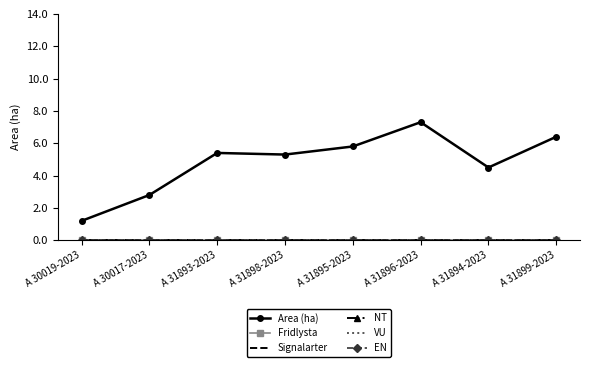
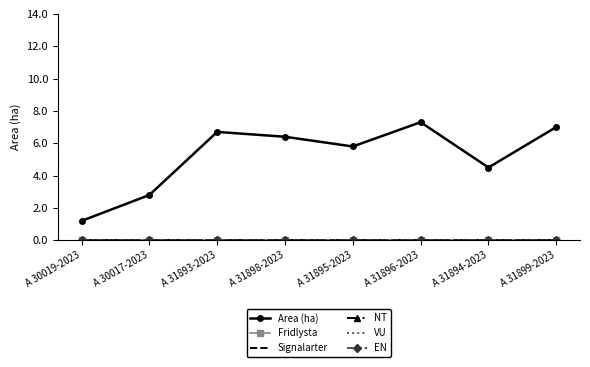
  {
    "Area (ha)": {
      "A 30019-2023": 1.2,
      "A 30017-2023": 2.8,
-     "A 31893-2023": 5.4,
-     "A 31898-2023": 5.3,
+     "A 31893-2023": 6.7,
+     "A 31898-2023": 6.4,
      "A 31895-2023": 5.8,
      "A 31896-2023": 7.3,
      "A 31894-2023": 4.5,
-     "A 31899-2023": 6.4
+     "A 31899-2023": 7.0
    },
    "EN": {
      "A 30019-2023": 0.0,
      "A 30017-2023": 0.0,
      "A 31893-2023": 0.0,
      "A 31898-2023": 0.0,
      "A 31895-2023": 0.0,
      "A 31896-2023": 0.0,
      "A 31894-2023": 0.0,
      "A 31899-2023": 0.0
    }
  }
